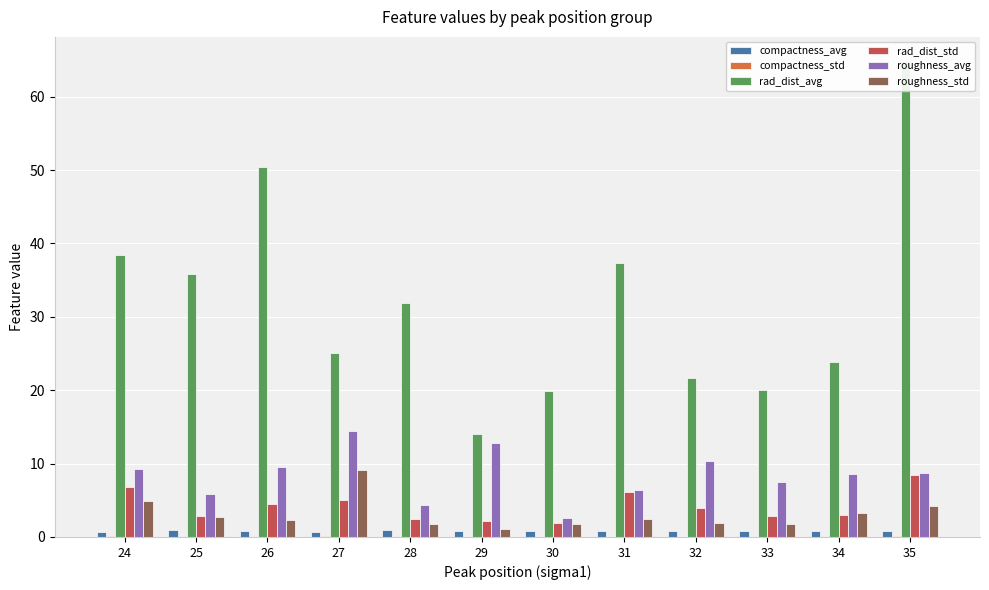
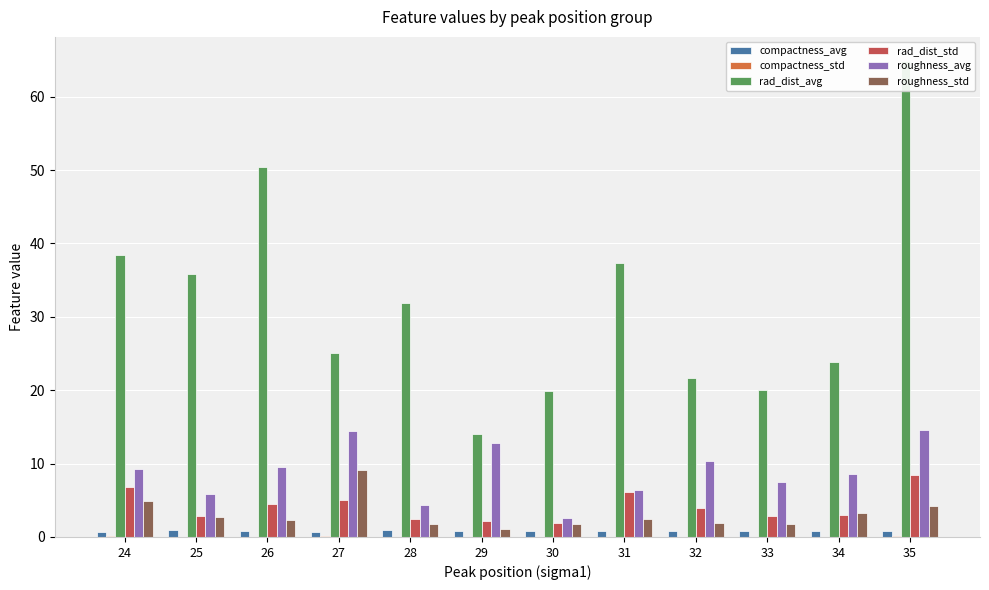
  {
    "compactness_avg": {
      "24": 1,
      "25": 1,
      "26": 1,
      "27": 1,
      "28": 1,
      "29": 1,
      "30": 1,
      "31": 1,
      "32": 1,
      "33": 1,
      "34": 1,
      "35": 1
    },
    "rad_dist_avg": {
      "24": 38,
      "25": 36,
      "26": 50,
      "27": 25,
      "28": 32,
      "29": 14,
      "30": 20,
      "31": 37,
      "32": 22,
      "33": 20,
      "34": 24
    },
    "roughness_avg": {
      "24": 9,
      "25": 6,
      "26": 10,
      "27": 14,
      "28": 4,
      "29": 13,
      "30": 3,
      "31": 6,
      "32": 10,
      "33": 8,
      "34": 9,
-     "35": 9
+     "35": 15
    }
  }
